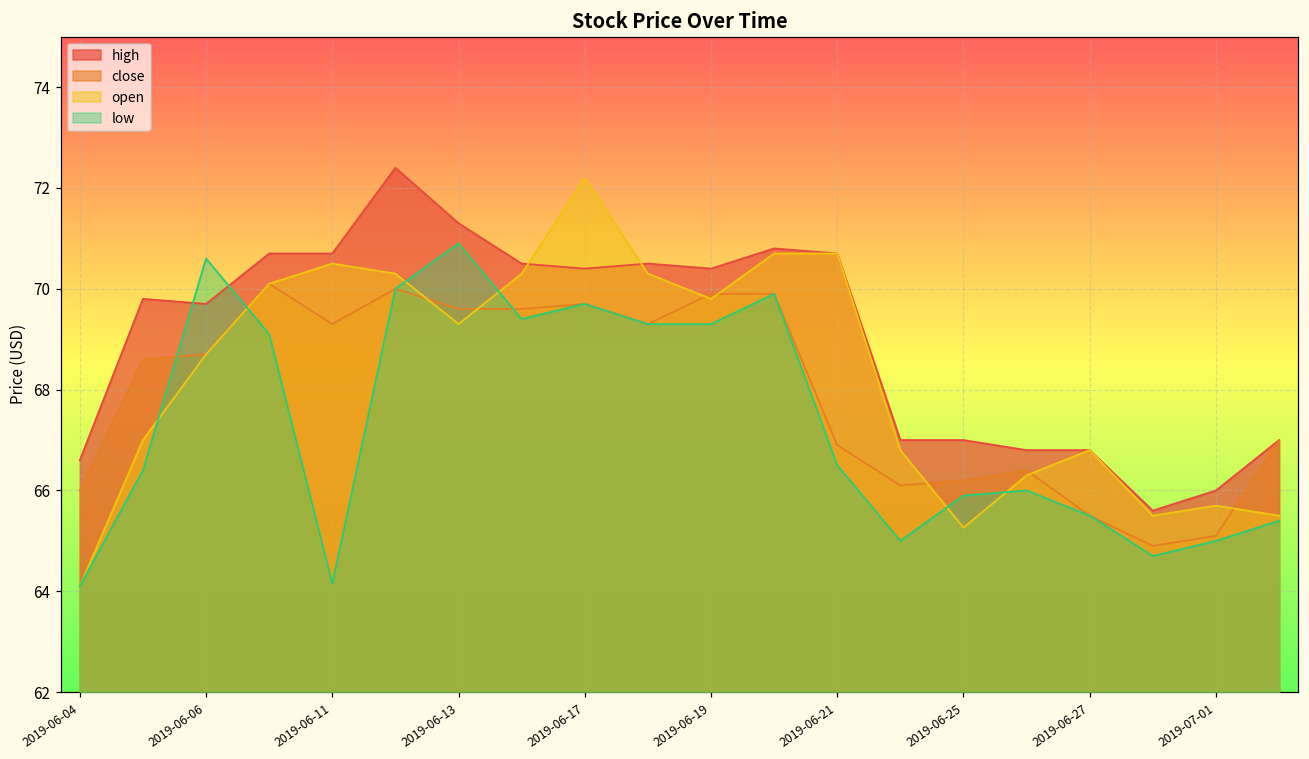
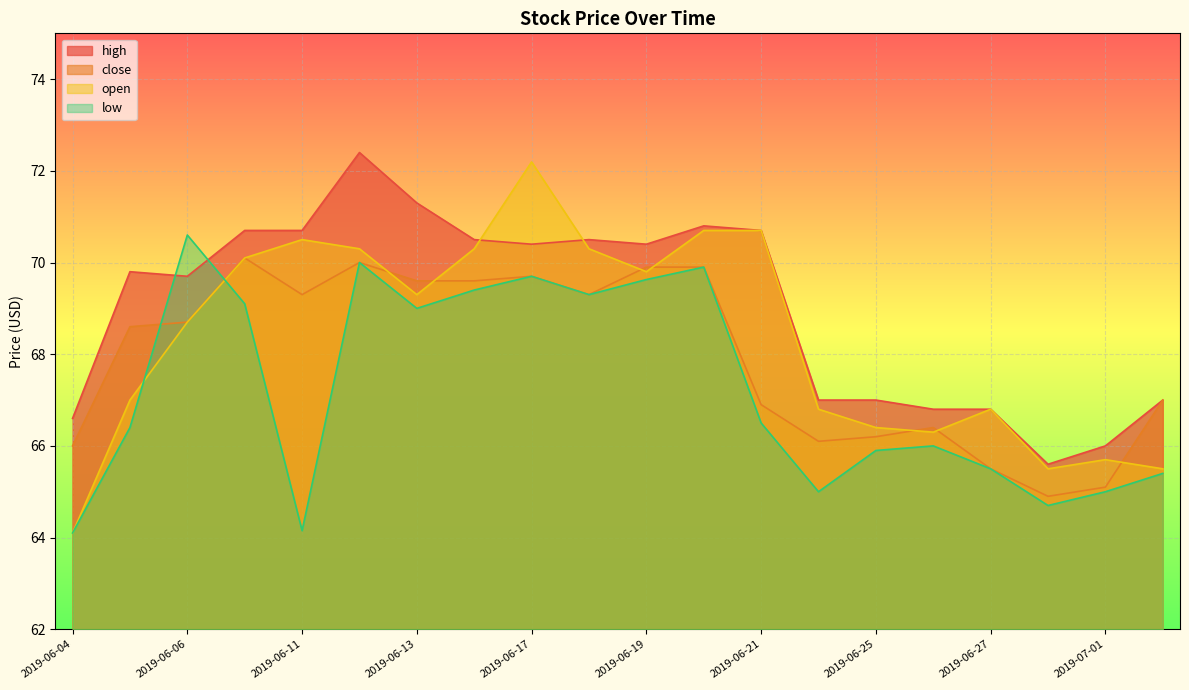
  {
    "open": {
      "2019-06-11": 70.5,
      "2019-06-13": 69.3,
      "2019-06-17": 72.2,
      "2019-06-19": 69.8,
-     "2019-06-25": 65.3,
+     "2019-06-25": 66.4,
      "2019-07-01": 65.7
    },
    "low": {
      "2019-06-06": 70.6,
      "2019-06-11": 64.2,
-     "2019-06-13": 70.9,
-     "2019-06-19": 69.3,
+     "2019-06-13": 69.0,
+     "2019-06-19": 69.6,
      "2019-06-21": 66.5,
      "2019-06-25": 65.9,
      "2019-07-01": 65.0
    }
  }
